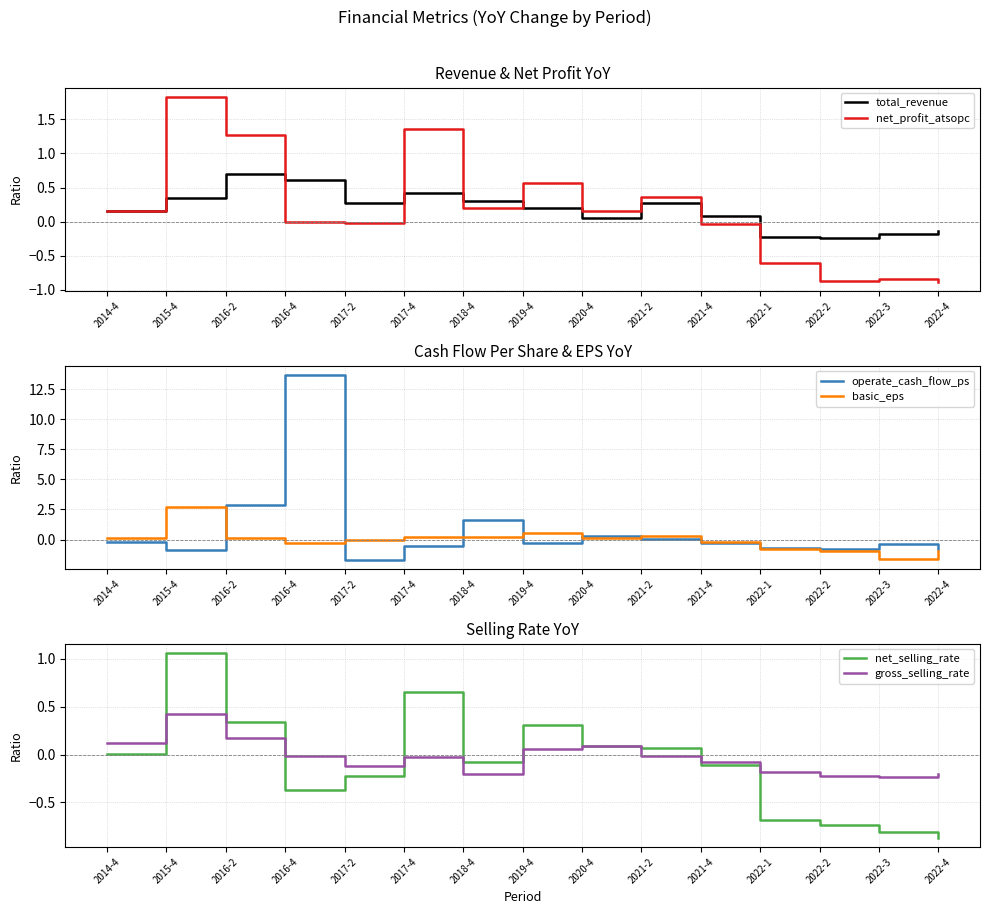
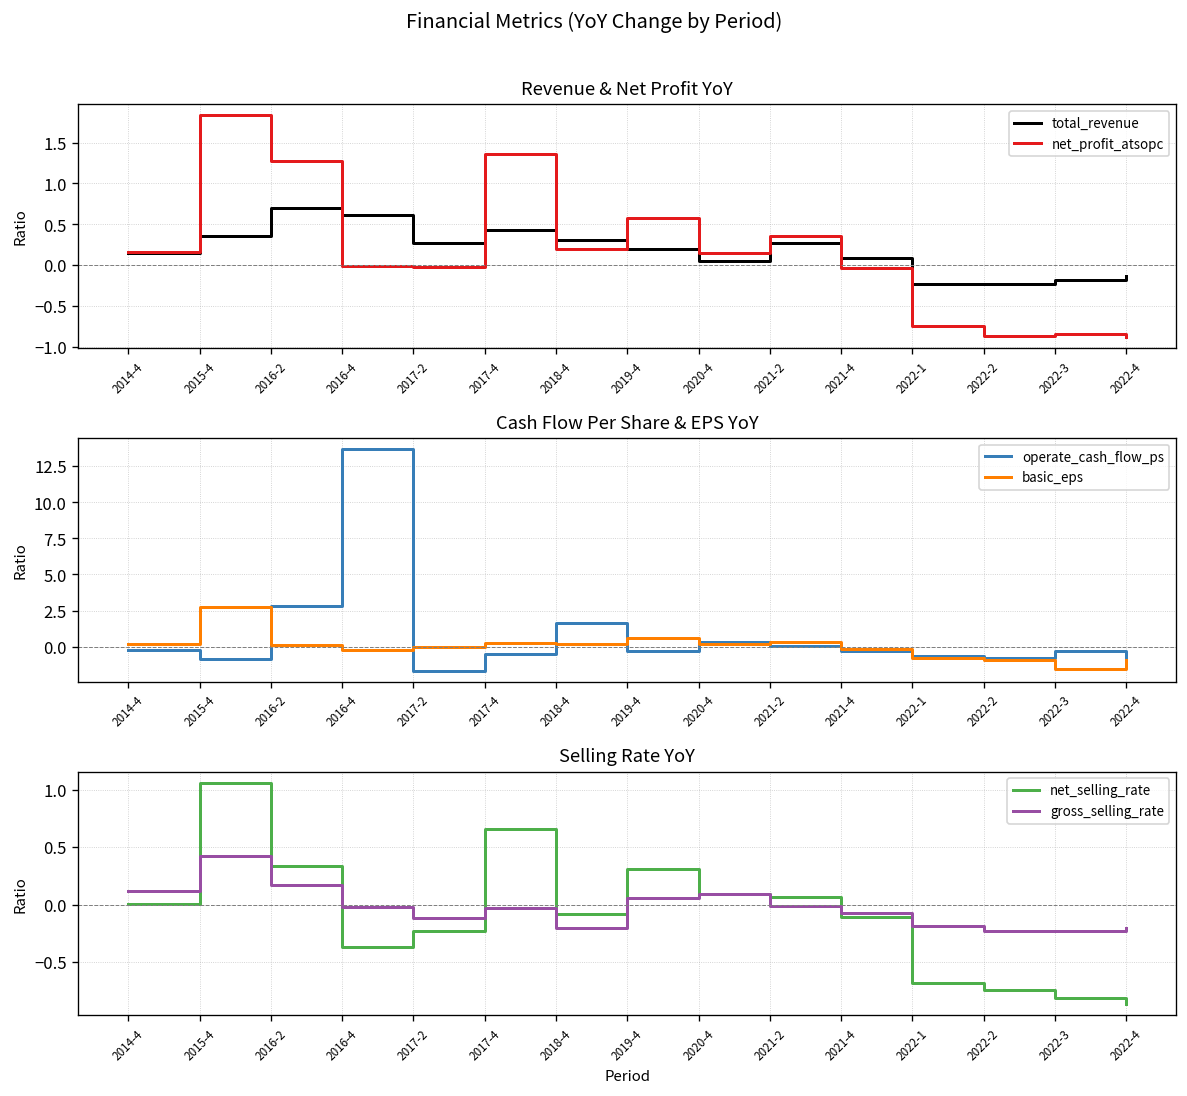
  {
    "Revenue & Net Profit YoY": {
      "total_revenue": {
        "2015-4": 0.4,
        "2016-2": 0.7,
        "2016-4": 0.6,
        "2017-2": 0.3,
        "2017-4": 0.4,
        "2018-4": 0.3,
        "2019-4": 0.2,
        "2020-4": 0.0,
        "2021-2": 0.3,
        "2021-4": 0.1,
        "2022-1": -0.2,
        "2022-2": -0.2,
        "2022-3": -0.2,
        "2022-4": -0.1
      },
      "net_profit_atsopc": {
        "2015-4": 1.8,
        "2016-2": 1.3,
        "2016-4": 0.0,
        "2017-2": 0.0,
        "2017-4": 1.4,
        "2018-4": 0.2,
        "2019-4": 0.6,
        "2020-4": 0.1,
        "2021-2": 0.4,
        "2021-4": 0.0,
-       "2022-1": -0.6,
+       "2022-1": -0.8,
        "2022-2": -0.9,
        "2022-3": -0.8,
        "2022-4": -0.9
      }
    },
    "Cash Flow Per Share & EPS YoY": {
      "operate_cash_flow_ps": {
        "2014-4": -0.2,
        "2015-4": -0.9,
        "2016-2": 2.8,
        "2016-4": 13.7,
        "2017-2": -1.7,
        "2017-4": -0.5,
        "2018-4": 1.6,
        "2019-4": -0.3,
        "2021-2": 0.0,
        "2022-3": -0.3
      },
      "basic_eps": {
        "2014-4": 0.2,
        "2015-4": 2.7,
        "2016-2": 0.1,
        "2016-4": -0.3,
        "2017-2": 0.0,
        "2017-4": 0.2,
        "2018-4": 0.2,
        "2019-4": 0.6,
        "2021-2": 0.3,
        "2022-3": -1.6
      }
    },
    "Selling Rate YoY": {
      "net_selling_rate": {
        "2014-4": 0.0,
        "2015-4": 1.1,
        "2016-2": 0.3,
        "2016-4": -0.4,
        "2017-2": -0.2,
        "2017-4": 0.7,
        "2018-4": -0.1,
        "2019-4": 0.3,
        "2021-2": 0.1,
        "2021-4": -0.1,
        "2022-1": -0.7,
        "2022-2": -0.7,
        "2022-3": -0.8,
        "2022-4": -0.9
      },
      "gross_selling_rate": {
        "2014-4": 0.1,
        "2015-4": 0.4,
        "2016-2": 0.2,
        "2016-4": 0.0,
        "2017-2": -0.1,
        "2017-4": 0.0,
        "2018-4": -0.2,
        "2019-4": 0.1,
        "2021-2": 0.0,
        "2021-4": -0.1,
        "2022-1": -0.2,
        "2022-2": -0.2,
        "2022-3": -0.2,
        "2022-4": -0.2
      }
    }
  }
